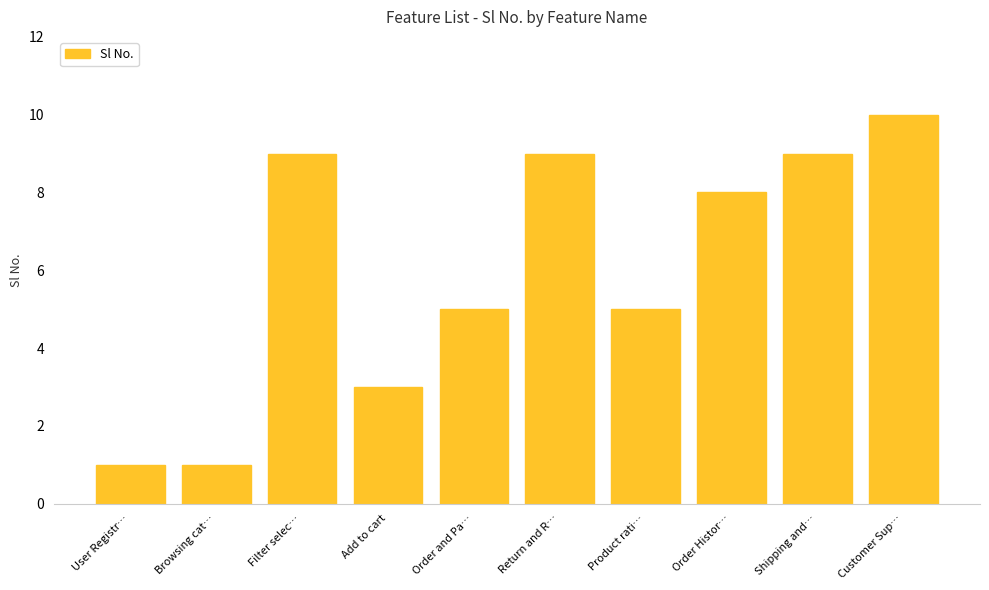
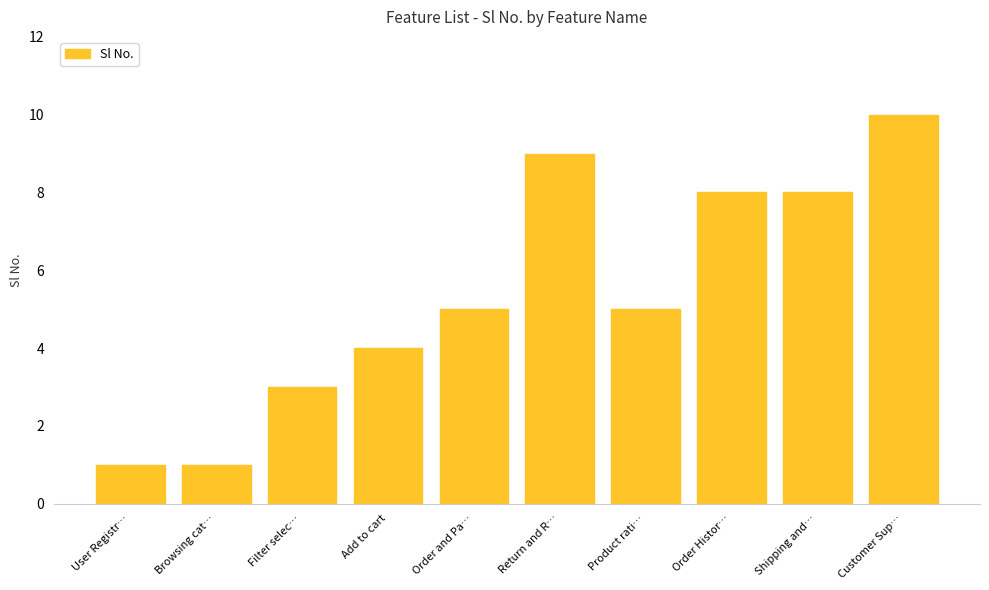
  {
    "User Registr…": 1,
    "Browsing cat…": 1,
-   "Filter selec…": 9,
-   "Add to cart": 3,
+   "Filter selec…": 3,
+   "Add to cart": 4,
    "Order and Pa…": 5,
    "Return and R…": 9,
    "Product rati…": 5,
    "Order Histor…": 8,
-   "Shipping and…": 9,
+   "Shipping and…": 8,
    "Customer Sup…": 10
  }
